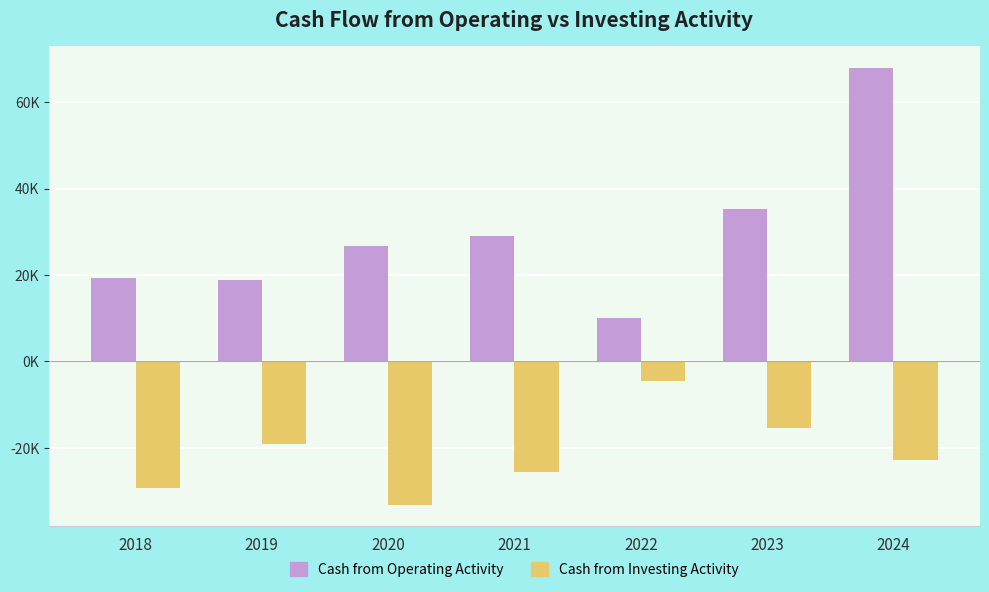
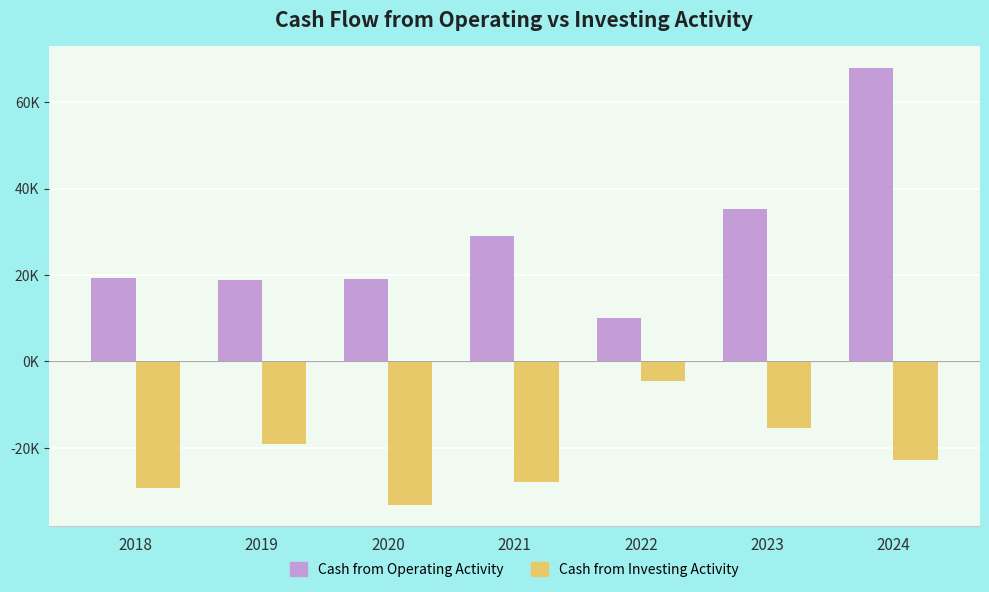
  {
    "Cash from Operating Activity": {
      "2018": 19000,
      "2019": 19000,
-     "2020": 27000,
+     "2020": 19000,
      "2021": 29000,
      "2022": 10000,
      "2023": 35000,
      "2024": 68000
    },
    "Cash from Investing Activity": {
      "2018": -29000,
      "2019": -19000,
      "2020": -33000,
-     "2021": -26000,
+     "2021": -28000,
      "2022": -4000,
      "2023": -15000,
      "2024": -23000
    }
  }
